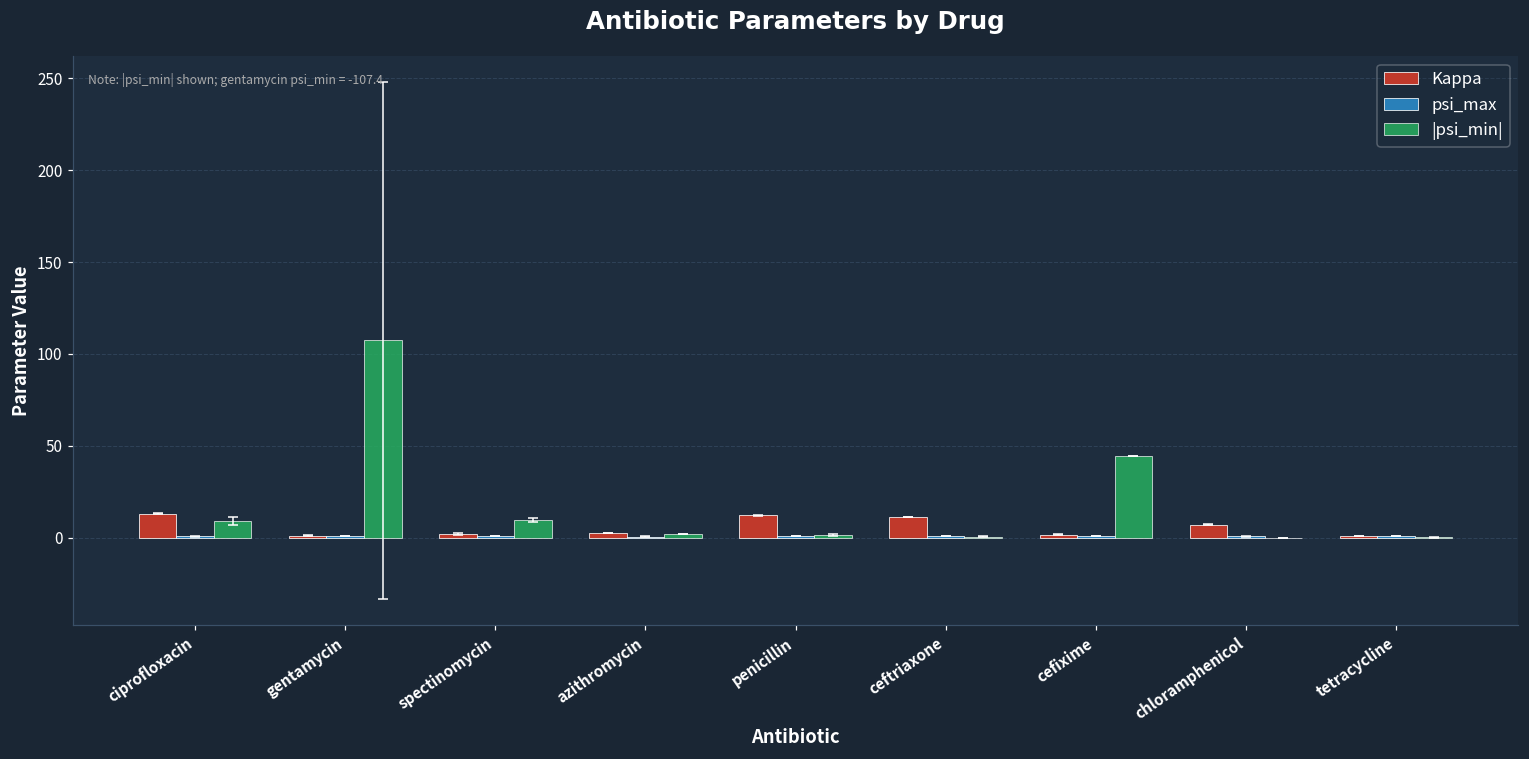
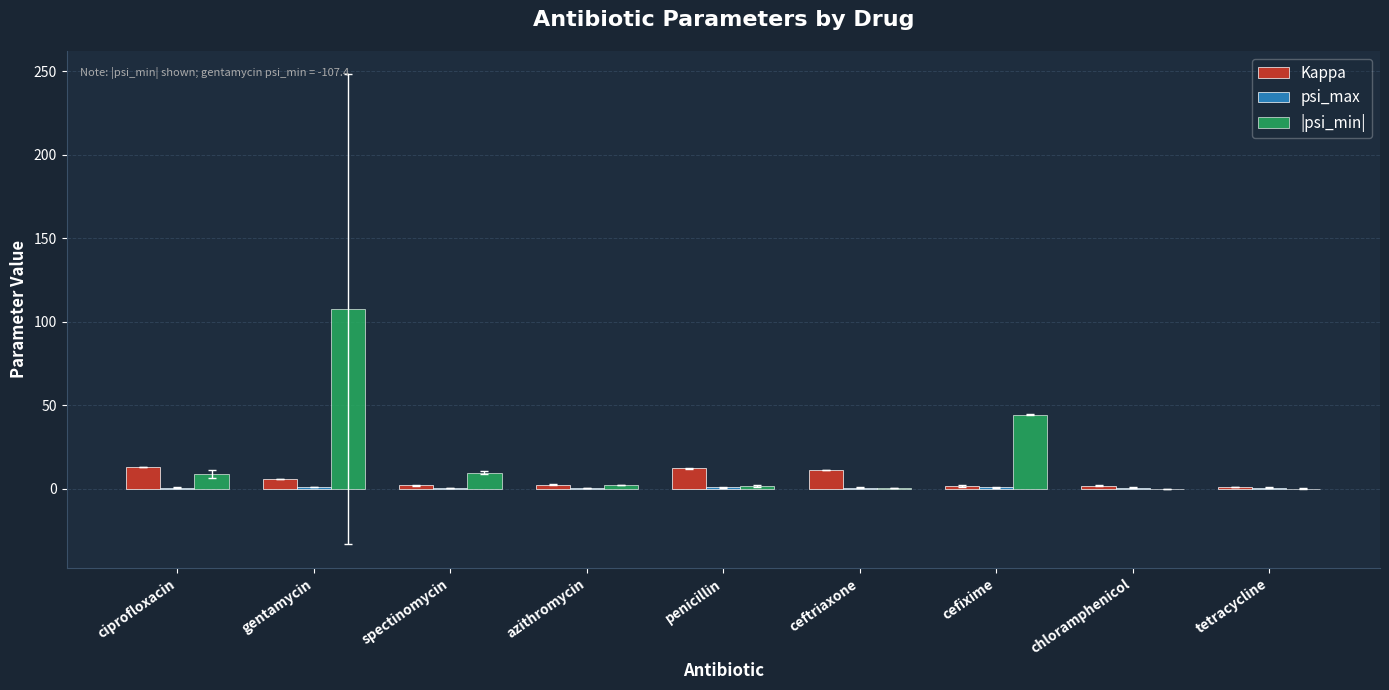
  {
    "Kappa": {
      "ciprofloxacin": 13,
-     "gentamycin": 1,
+     "gentamycin": 6,
      "spectinomycin": 2,
      "azithromycin": 3,
      "penicillin": 12,
      "ceftriaxone": 11,
      "cefixime": 2,
-     "chloramphenicol": 7
+     "chloramphenicol": 2
    },
    "|psi_min|": {
      "ciprofloxacin": 9,
      "gentamycin": 107,
      "spectinomycin": 10,
      "azithromycin": 2,
      "penicillin": 2,
      "cefixime": 44
    }
  }
